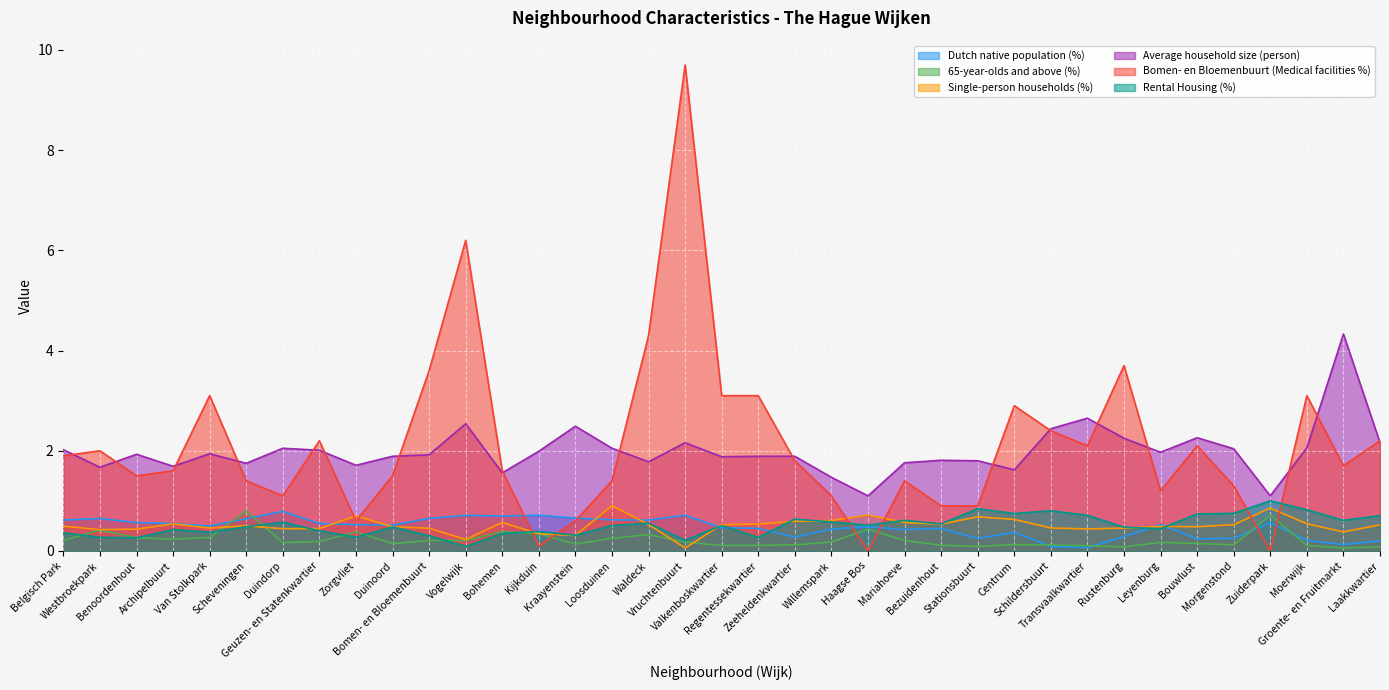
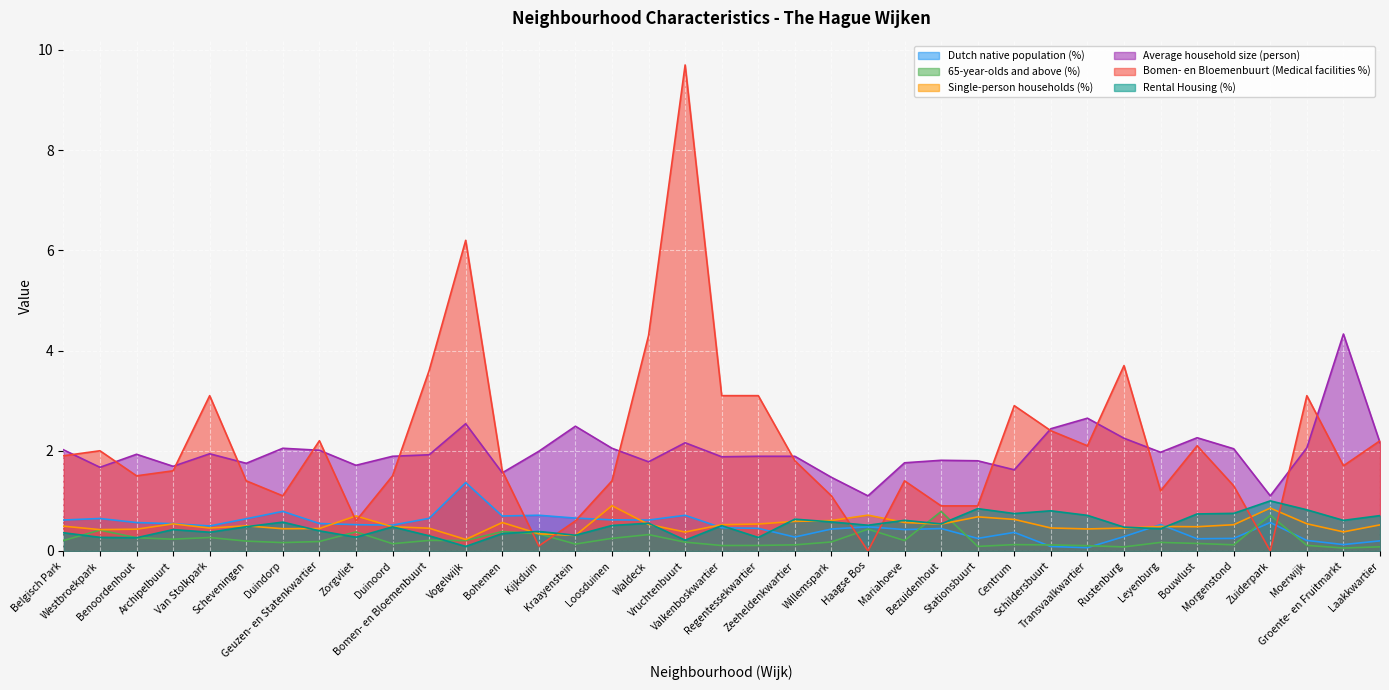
  {
    "Dutch native population (%)": {
      "Belgisch Park": 0.6,
      "Westbroekpark": 0.6,
      "Benoordenhout": 0.6,
      "Scheveningen": 0.6,
      "Duindorp": 0.8,
      "Geuzen- en Statenkwartier": 0.5,
      "Zorgvliet": 0.5,
      "Bomen- en Bloemenbuurt": 0.7,
-     "Vogelwijk": 0.7,
+     "Vogelwijk": 1.4,
      "Bohemen": 0.7,
      "Kijkduin": 0.7,
      "Kraayenstein": 0.7,
      "Loosduinen": 0.6,
      "Waldeck": 0.6,
      "Vruchtenbuurt": 0.7,
      "Regentessekwartier": 0.5,
      "Zeeheldenkwartier": 0.3,
      "Willemspark": 0.4,
      "Mariahoeve": 0.4,
      "Bezuidenhout": 0.4,
      "Stationsbuurt": 0.3,
      "Centrum": 0.4,
      "Rustenburg": 0.3,
      "Bouwlust": 0.2,
      "Morgenstond": 0.3,
      "Zuiderpark": 0.6,
      "Moerwijk": 0.2,
      "Groente- en Fruitmarkt": 0.1,
      "Laakkwartier": 0.2
    },
    "65-year-olds and above (%)": {
      "Belgisch Park": 0.2,
      "Archipelbuurt": 0.2,
      "Van Stolkpark": 0.3,
-     "Scheveningen": 0.8,
+     "Scheveningen": 0.2,
      "Duindorp": 0.2,
      "Geuzen- en Statenkwartier": 0.2,
      "Zorgvliet": 0.4,
      "Duinoord": 0.1,
      "Bomen- en Bloemenbuurt": 0.2,
      "Kraayenstein": 0.1,
      "Loosduinen": 0.3,
      "Waldeck": 0.3,
      "Valkenboskwartier": 0.1,
      "Regentessekwartier": 0.1,
      "Zeeheldenkwartier": 0.1,
      "Willemspark": 0.2,
      "Mariahoeve": 0.2,
-     "Bezuidenhout": 0.1,
+     "Bezuidenhout": 0.8,
      "Stationsbuurt": 0.1,
      "Centrum": 0.1,
      "Rustenburg": 0.1,
      "Leyenburg": 0.2,
      "Bouwlust": 0.2,
      "Morgenstond": 0.1,
      "Zuiderpark": 0.7,
      "Moerwijk": 0.1,
      "Groente- en Fruitmarkt": 0.1,
      "Laakkwartier": 0.1
    },
    "Single-person households (%)": {
      "Belgisch Park": 0.5,
      "Benoordenhout": 0.4,
      "Duindorp": 0.4,
      "Zorgvliet": 0.7,
      "Bomen- en Bloemenbuurt": 0.5,
      "Bohemen": 0.6,
      "Loosduinen": 0.9,
-     "Vruchtenbuurt": 0.1,
+     "Vruchtenbuurt": 0.4,
      "Regentessekwartier": 0.5,
      "Haagse Bos": 0.7,
      "Stationsbuurt": 0.7,
      "Centrum": 0.6,
      "Schildersbuurt": 0.5,
      "Transvaalkwartier": 0.4,
      "Bouwlust": 0.5,
      "Morgenstond": 0.5,
      "Zuiderpark": 0.9,
      "Moerwijk": 0.5,
      "Groente- en Fruitmarkt": 0.4,
      "Laakkwartier": 0.5
    },
    "Average household size (person)": {
      "Belgisch Park": 2.0,
      "Westbroekpark": 1.7,
      "Benoordenhout": 1.9,
      "Archipelbuurt": 1.7,
      "Van Stolkpark": 1.9,
      "Scheveningen": 1.8,
      "Duindorp": 2.1,
      "Geuzen- en Statenkwartier": 2.0,
      "Zorgvliet": 1.7,
      "Duinoord": 1.9,
      "Bomen- en Bloemenbuurt": 1.9,
      "Vogelwijk": 2.5,
      "Kijkduin": 2.0,
      "Kraayenstein": 2.5,
      "Loosduinen": 2.1,
      "Waldeck": 1.8,
      "Vruchtenbuurt": 2.2,
      "Valkenboskwartier": 1.9,
      "Regentessekwartier": 1.9,
      "Zeeheldenkwartier": 1.9,
      "Willemspark": 1.5,
      "Haagse Bos": 1.1,
      "Mariahoeve": 1.8,
      "Bezuidenhout": 1.8,
      "Stationsbuurt": 1.8,
      "Centrum": 1.6,
      "Transvaalkwartier": 2.7,
      "Rustenburg": 2.3,
      "Leyenburg": 2.0,
      "Bouwlust": 2.3,
      "Morgenstond": 2.0,
      "Zuiderpark": 1.1,
      "Moerwijk": 2.1,
      "Groente- en Fruitmarkt": 4.3
    },
    "Bomen- en Bloemenbuurt (Medical facilities %)": {
      "Belgisch Park": 1.9,
      "Westbroekpark": 2.0,
      "Benoordenhout": 1.5,
      "Archipelbuurt": 1.6,
      "Van Stolkpark": 3.1,
      "Scheveningen": 1.4,
      "Duindorp": 1.1,
      "Geuzen- en Statenkwartier": 2.2,
      "Zorgvliet": 0.6,
      "Duinoord": 1.5,
      "Bomen- en Bloemenbuurt": 3.6,
      "Vogelwijk": 6.2,
      "Kijkduin": 0.1,
      "Kraayenstein": 0.6,
      "Loosduinen": 1.4,
      "Waldeck": 4.3,
      "Vruchtenbuurt": 9.7,
      "Valkenboskwartier": 3.1,
      "Regentessekwartier": 3.1,
      "Zeeheldenkwartier": 1.8,
      "Willemspark": 1.1,
      "Haagse Bos": 0.0,
      "Mariahoeve": 1.4,
      "Bezuidenhout": 0.9,
      "Stationsbuurt": 0.9,
      "Centrum": 2.9,
      "Transvaalkwartier": 2.1,
      "Rustenburg": 3.7,
      "Leyenburg": 1.2,
      "Bouwlust": 2.1,
      "Morgenstond": 1.3,
      "Zuiderpark": 0.0,
      "Moerwijk": 3.1,
      "Groente- en Fruitmarkt": 1.7
    },
    "Rental Housing (%)": {
      "Belgisch Park": 0.4,
      "Westbroekpark": 0.3,
      "Archipelbuurt": 0.4,
      "Van Stolkpark": 0.4,
      "Duindorp": 0.6,
      "Zorgvliet": 0.3,
      "Bomen- en Bloemenbuurt": 0.3,
      "Vogelwijk": 0.1,
      "Loosduinen": 0.5,
      "Regentessekwartier": 0.3,
      "Stationsbuurt": 0.8,
      "Centrum": 0.7,
      "Schildersbuurt": 0.8,
      "Transvaalkwartier": 0.7,
      "Bouwlust": 0.7,
      "Morgenstond": 0.8,
      "Zuiderpark": 1.0,
      "Moerwijk": 0.8,
      "Groente- en Fruitmarkt": 0.6,
      "Laakkwartier": 0.7
    }
  }
